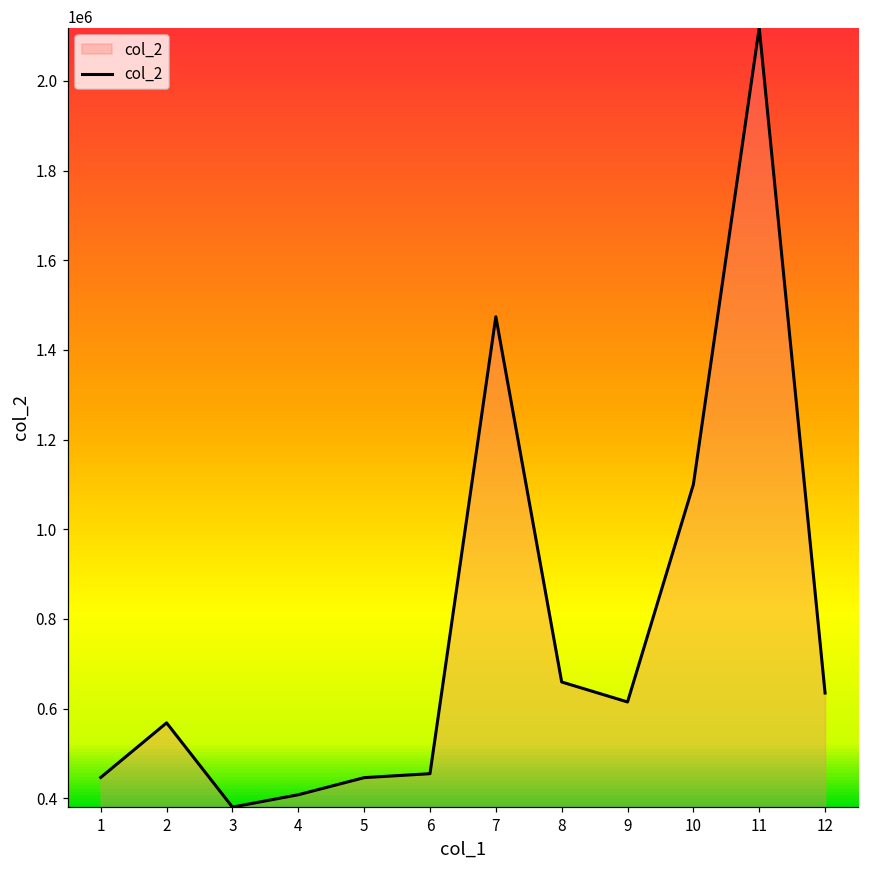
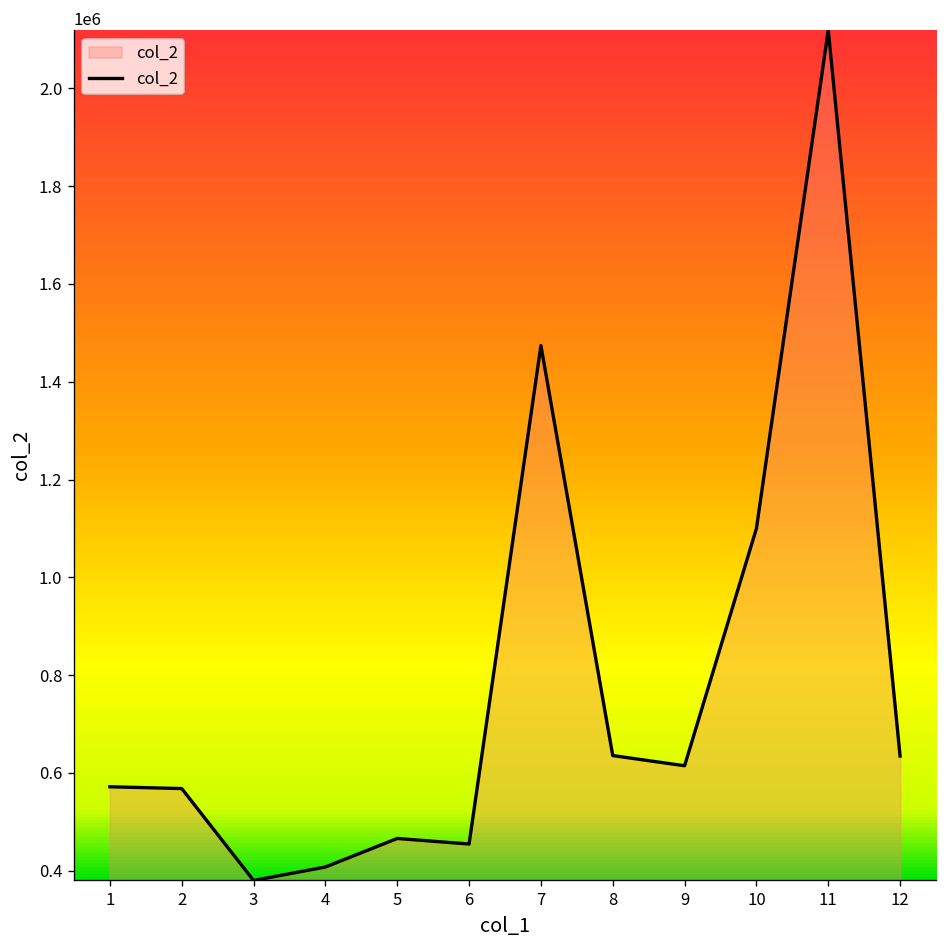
  {
-   "1": 450000,
+   "1": 570000,
    "2": 570000,
    "3": 380000,
    "4": 410000,
-   "5": 450000,
+   "5": 470000,
    "6": 450000,
    "7": 1470000,
-   "8": 660000,
+   "8": 640000,
    "9": 610000,
    "10": 1100000,
    "11": 2120000,
    "12": 630000
  }
